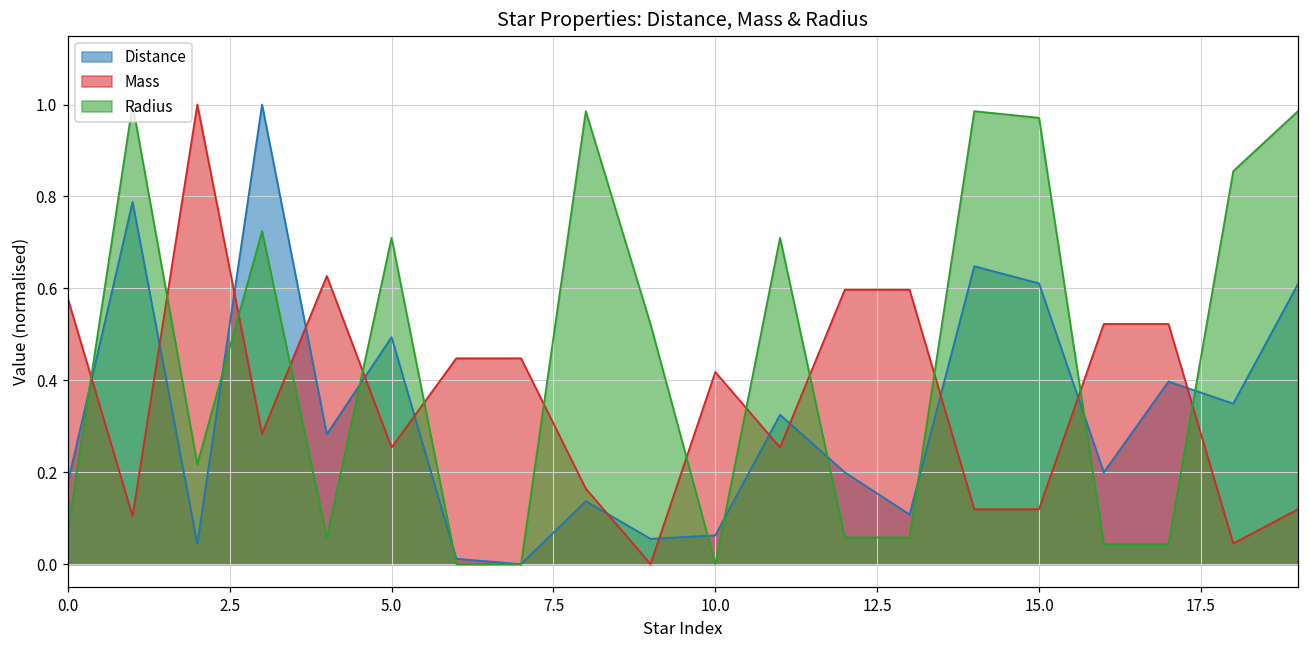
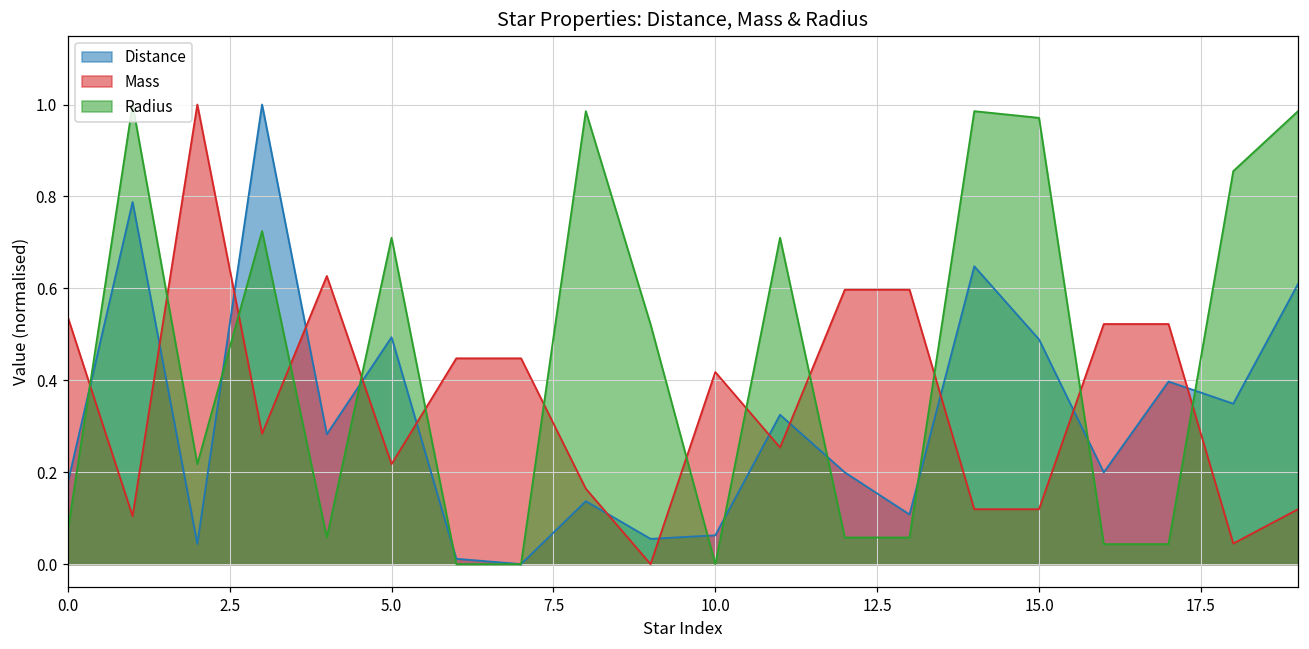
  {
    "Distance": {
      "0.0": 0.18,
      "5.0": 0.49,
      "10.0": 0.06,
-     "15.0": 0.61
+     "15.0": 0.49
    },
    "Mass": {
-     "0.0": 0.58,
-     "5.0": 0.25,
+     "0.0": 0.54,
+     "5.0": 0.22,
      "10.0": 0.42,
      "15.0": 0.12
    },
    "Radius": {
      "0.0": 0.07,
      "5.0": 0.71,
      "10.0": 0.00,
      "15.0": 0.97
    }
  }
